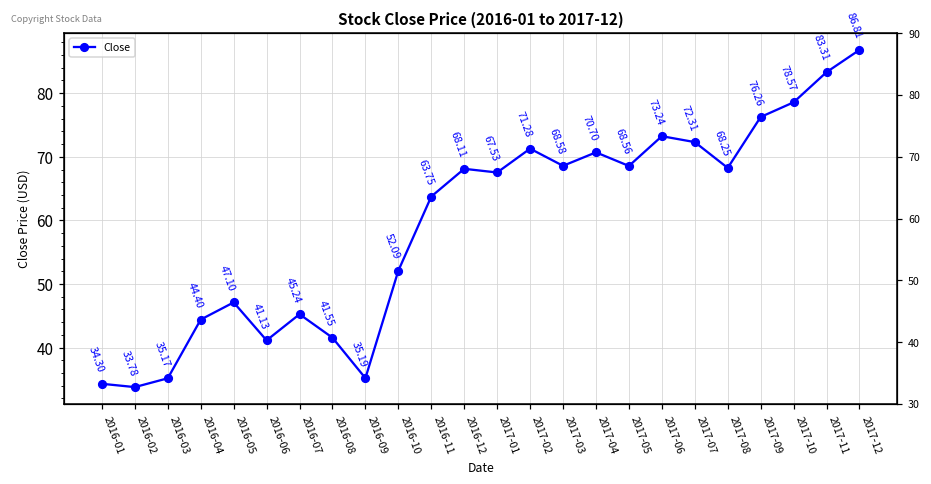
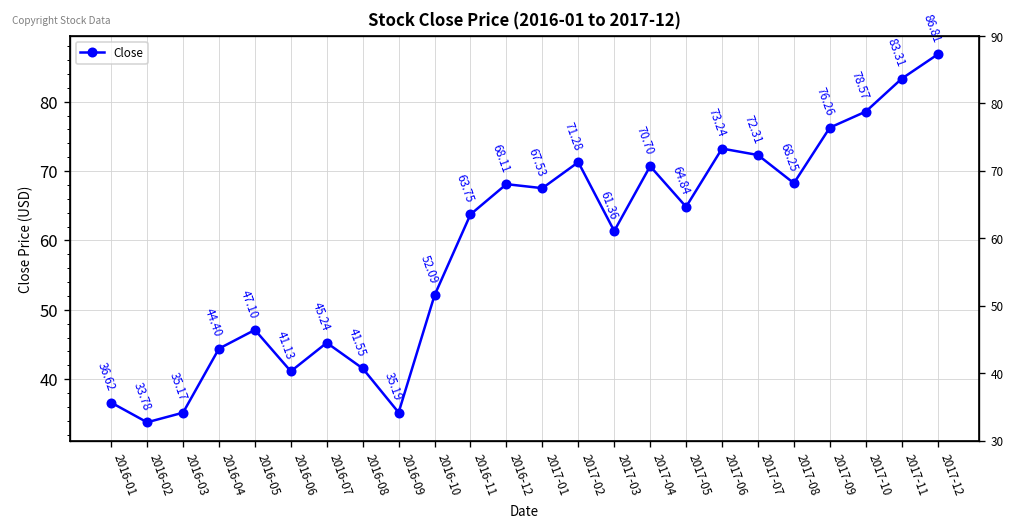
  {
-   "2016-01": 34.30,
+   "2016-01": 36.62,
    "2016-02": 33.78,
    "2016-03": 35.17,
    "2016-04": 44.40,
    "2016-05": 47.10,
    "2016-06": 41.13,
    "2016-07": 45.24,
    "2016-08": 41.55,
    "2016-09": 35.19,
    "2016-10": 52.09,
    "2016-11": 63.75,
    "2016-12": 68.11,
    "2017-01": 67.53,
    "2017-02": 71.28,
-   "2017-03": 68.58,
+   "2017-03": 61.36,
    "2017-04": 70.70,
-   "2017-05": 68.56,
+   "2017-05": 64.84,
    "2017-06": 73.24,
    "2017-07": 72.31,
    "2017-08": 68.25,
    "2017-09": 76.26,
    "2017-10": 78.57,
    "2017-11": 83.31,
    "2017-12": 86.81
  }
